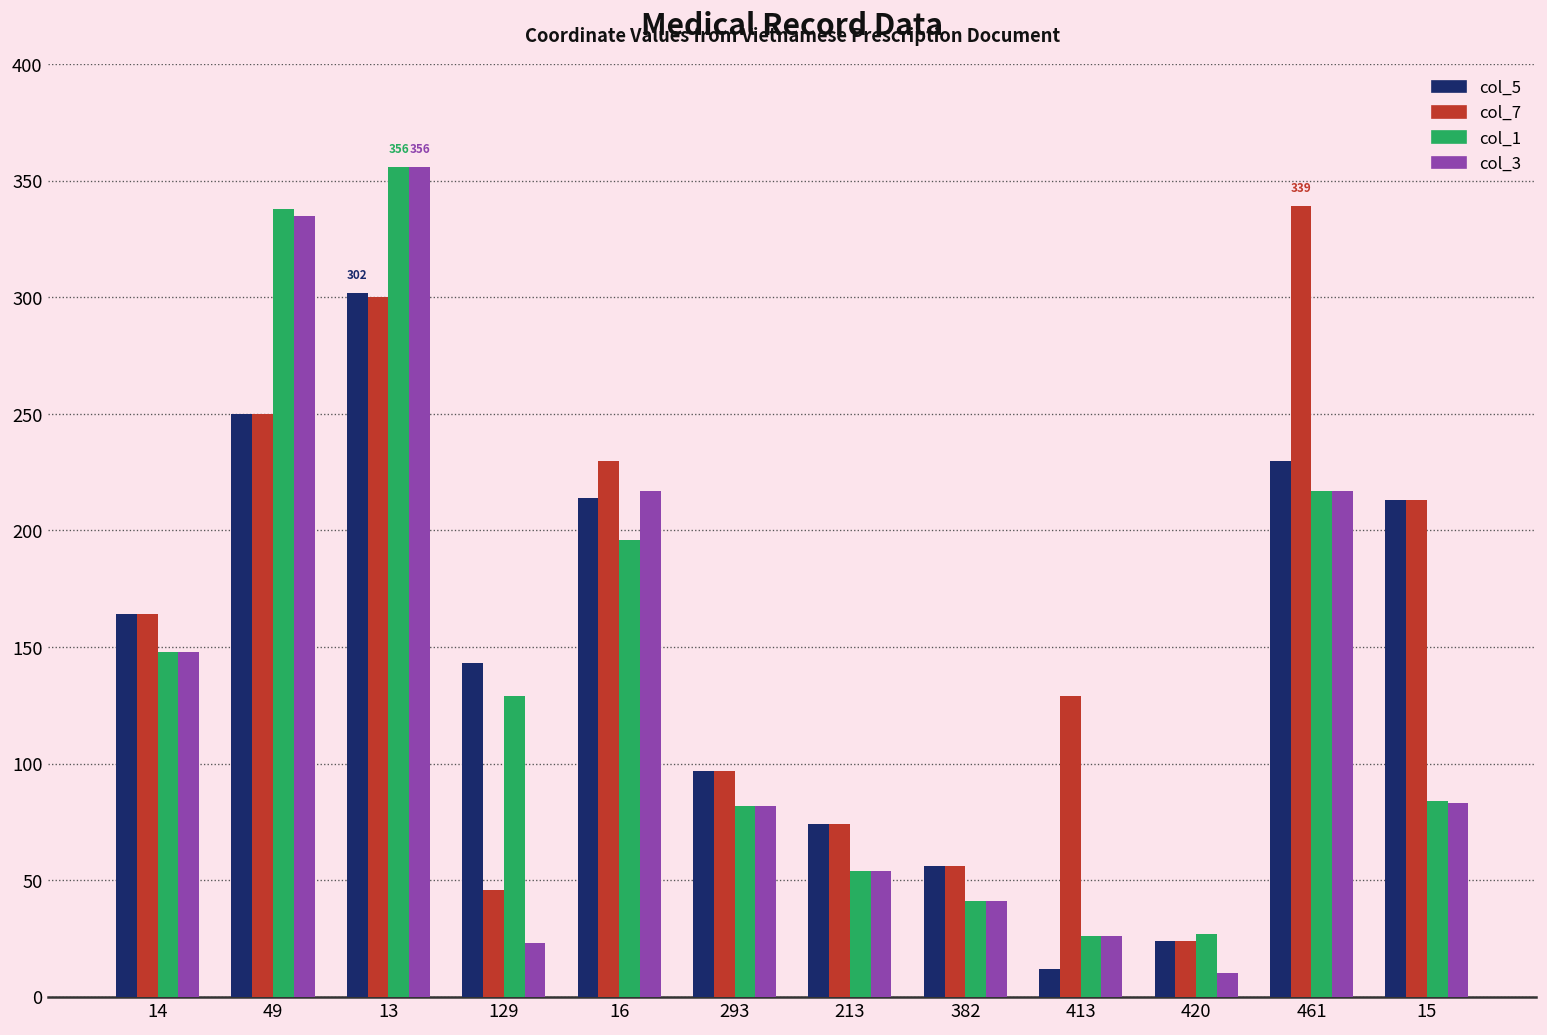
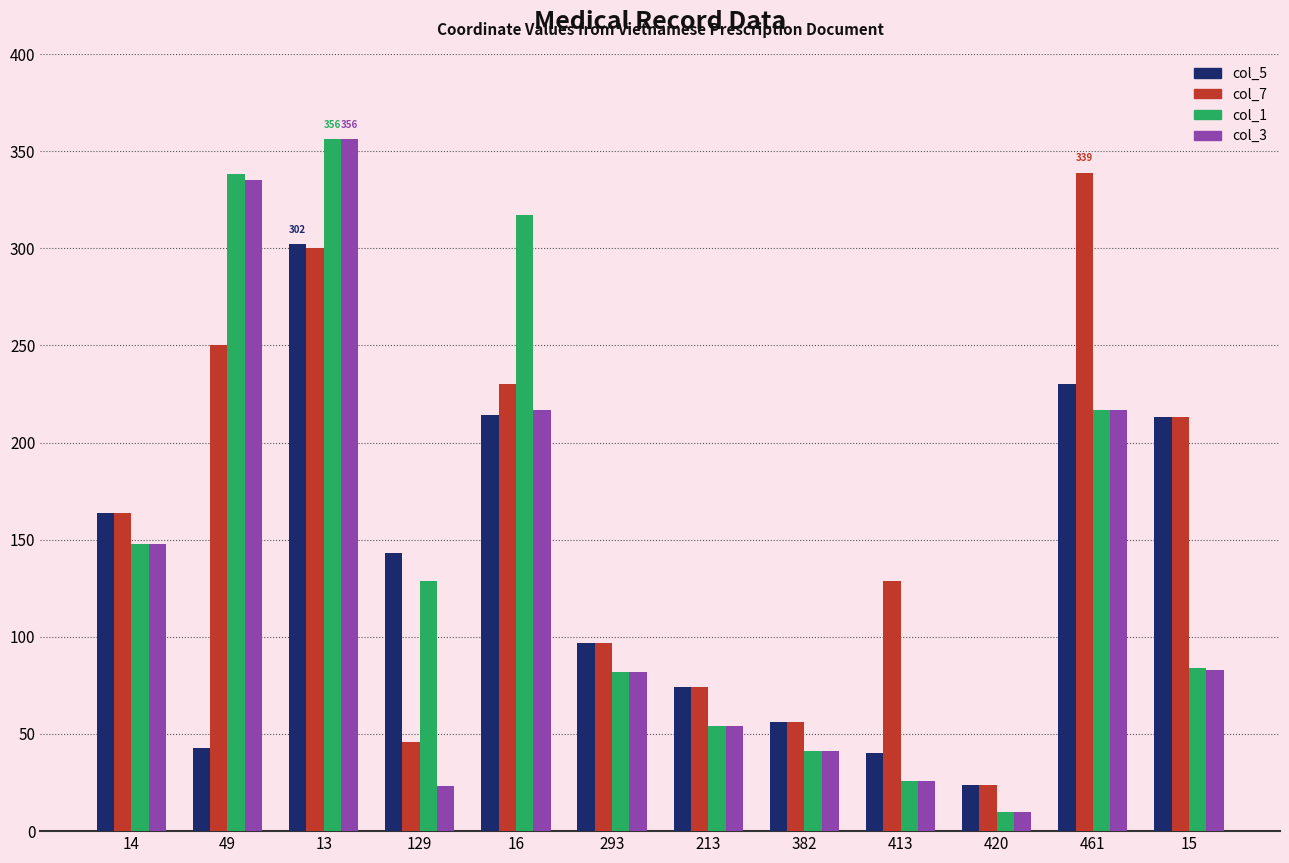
  {
    "col_5": {
      "14": 164,
-     "49": 250,
+     "49": 43,
      "129": 143,
      "16": 214,
      "293": 97,
      "213": 74,
      "382": 56,
-     "413": 12,
+     "413": 40,
      "420": 24,
      "461": 230,
      "15": 213
    },
    "col_7": {
      "461": 339
    },
    "col_1": {
      "14": 148,
      "49": 338,
      "129": 129,
-     "16": 196,
+     "16": 317,
      "293": 82,
      "213": 54,
      "382": 41,
      "413": 26,
-     "420": 27,
+     "420": 10,
      "461": 217,
      "15": 84
    },
    "col_3": {
      "13": 356
    }
  }
